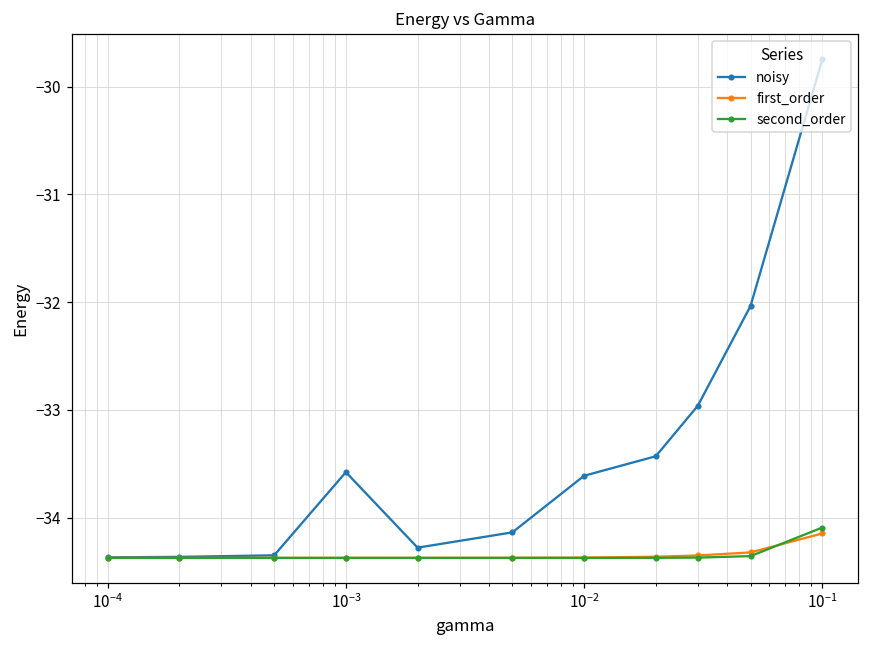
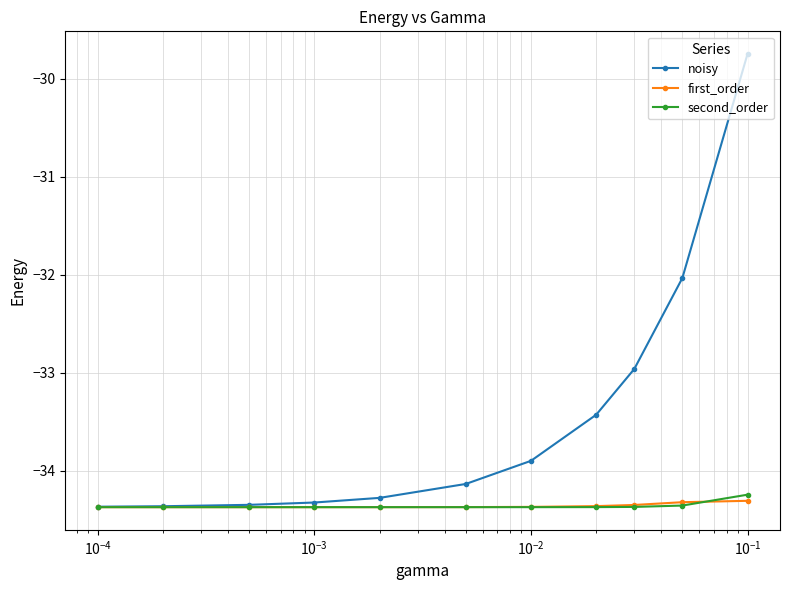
  {
    "noisy": {
-     "10^-3": -33.6,
-     "10^-2": -33.6
+     "10^-3": -34.3,
+     "10^-2": -33.9
    },
    "first_order": {
-     "10^-1": -34.1
+     "10^-1": -34.3
    },
    "second_order": {
-     "10^-1": -34.1
+     "10^-1": -34.2
    }
  }
